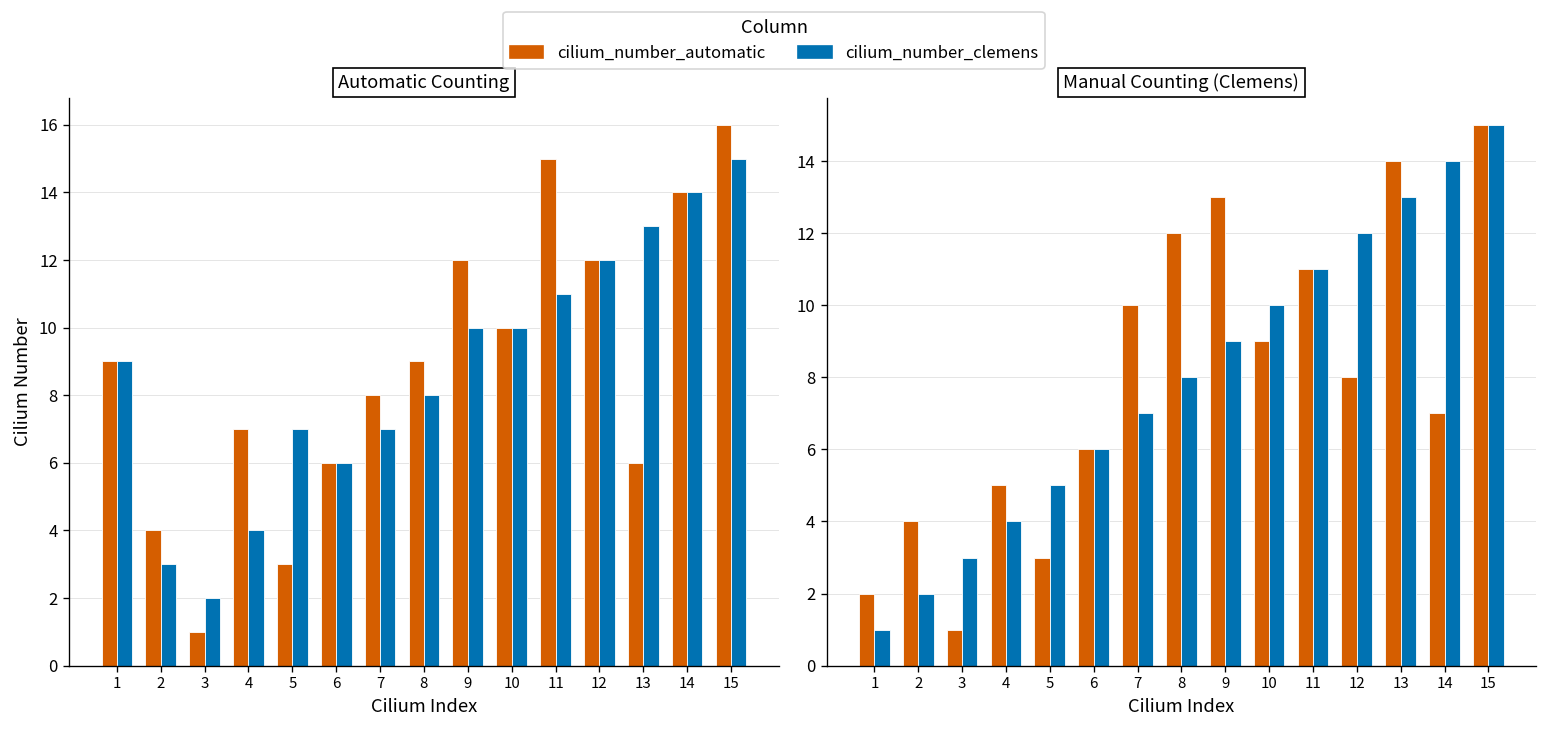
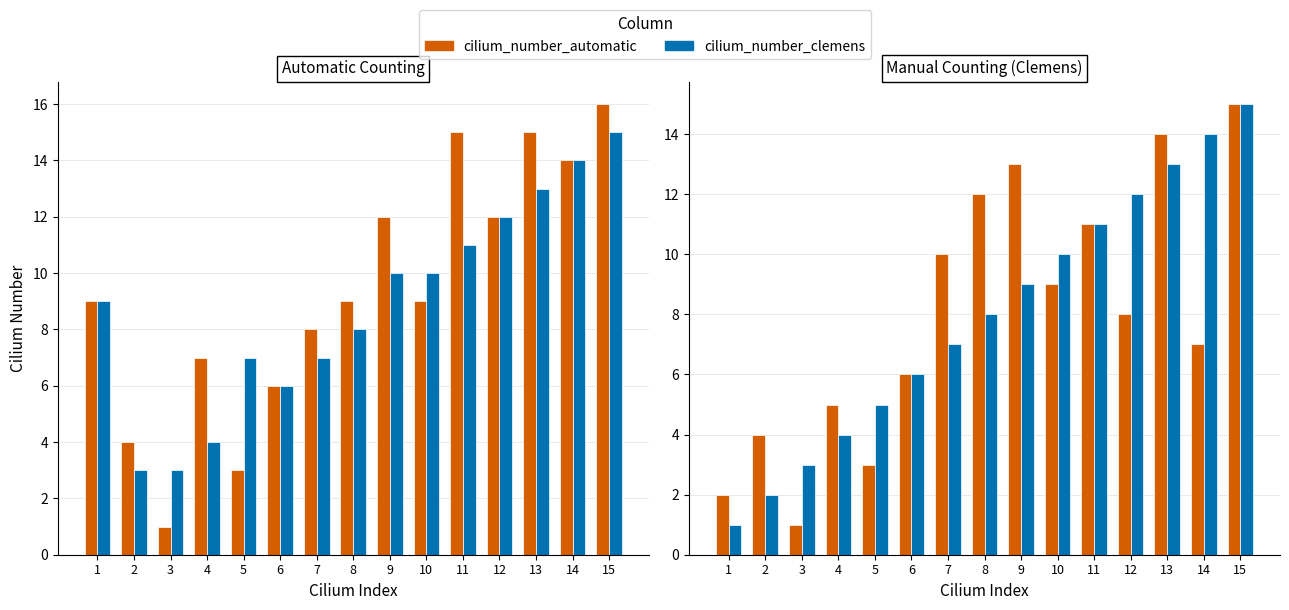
  {
    "Automatic Counting": {
      "cilium_number_automatic": {
        "1": 9,
        "2": 4,
        "3": 1,
        "4": 7,
        "5": 3,
        "6": 6,
        "7": 8,
        "8": 9,
        "9": 12,
-       "10": 10,
+       "10": 9,
        "11": 15,
        "12": 12,
-       "13": 6,
+       "13": 15,
        "14": 14,
        "15": 16
      },
      "cilium_number_clemens": {
        "1": 9,
        "2": 3,
-       "3": 2,
+       "3": 3,
        "4": 4,
        "5": 7,
        "6": 6,
        "7": 7,
        "8": 8,
        "9": 10,
        "10": 10,
        "11": 11,
        "12": 12,
        "13": 13,
        "14": 14,
        "15": 15
      }
    },
    "Manual Counting (Clemens)": {
      "cilium_number_automatic": {
        "1": 2.0,
        "2": 4.0,
        "3": 1.0,
        "4": 5.0,
        "5": 3.0,
        "6": 6.0,
        "7": 10.0,
        "8": 12.0,
        "9": 13.0,
        "10": 9.0,
        "11": 11.0,
        "12": 8.0,
        "13": 14.0,
        "14": 7.0,
        "15": 15.0
      },
      "cilium_number_clemens": {
        "1": 1.0,
        "2": 2.0,
        "3": 3.0,
        "4": 4.0,
        "5": 5.0,
        "6": 6.0,
        "7": 7.0,
        "8": 8.0,
        "9": 9.0,
        "10": 10.0,
        "11": 11.0,
        "12": 12.0,
        "13": 13.0,
        "14": 14.0,
        "15": 15.0
      }
    }
  }
